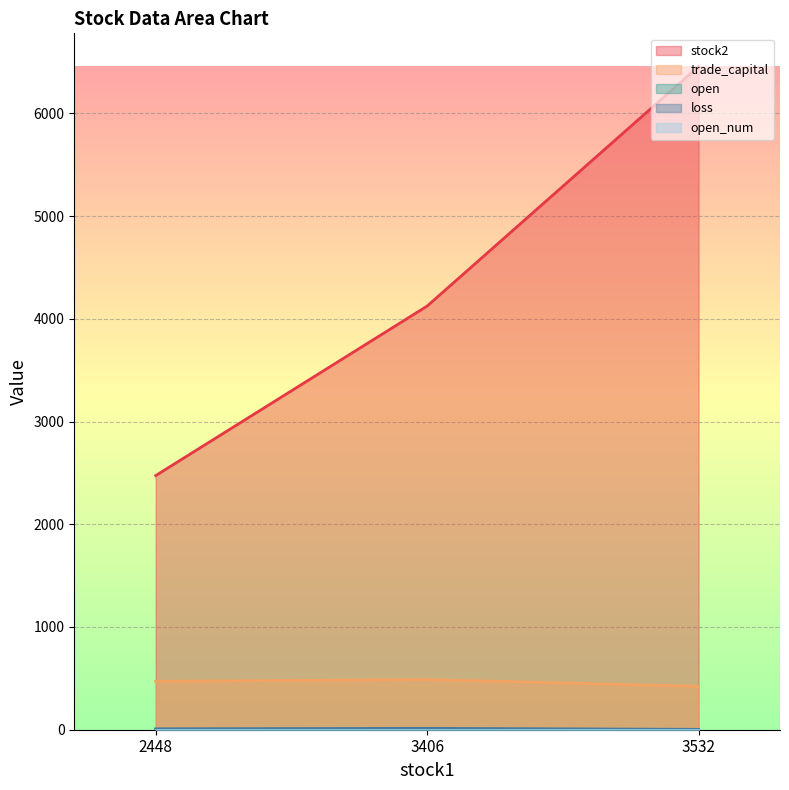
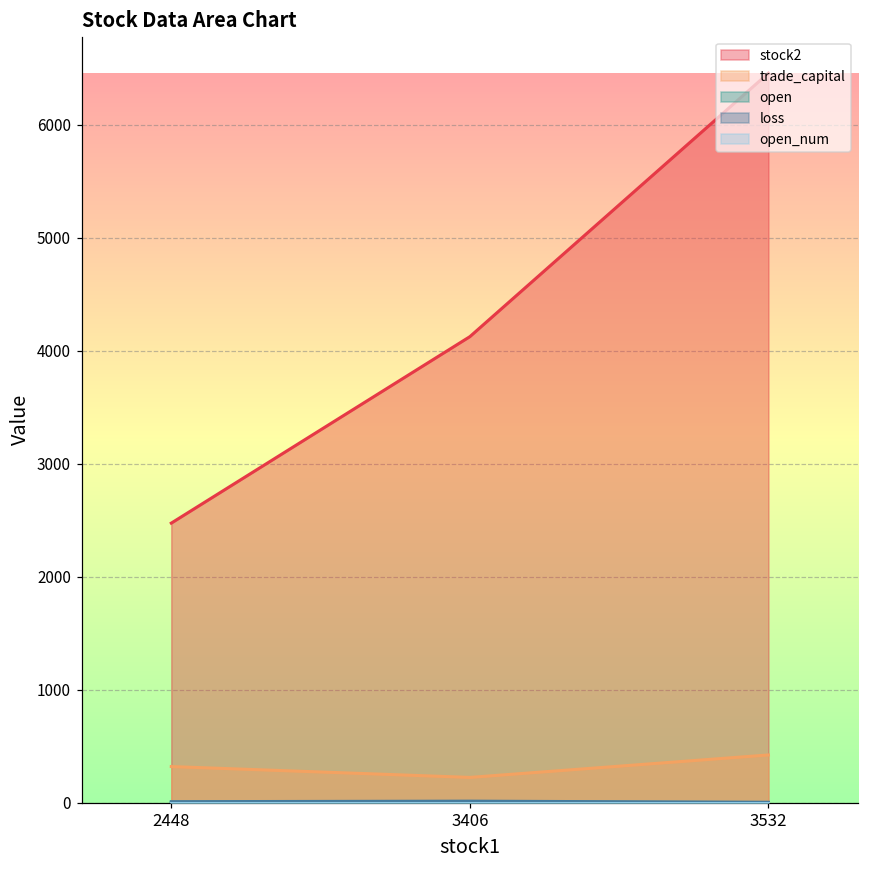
  {
    "stock2": {
      "2448": 2470,
      "3406": 4120
    },
    "trade_capital": {
-     "2448": 470,
-     "3406": 490,
+     "2448": 320,
+     "3406": 220,
      "3532": 420
    }
  }
